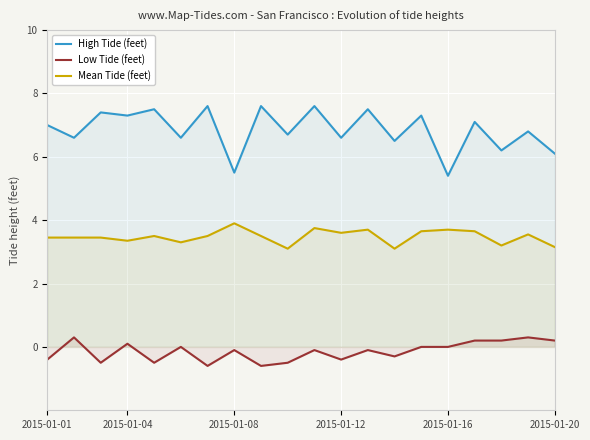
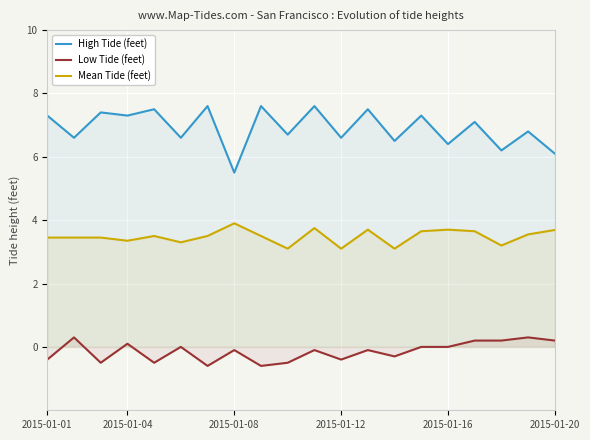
  {
    "High Tide (feet)": {
-     "2015-01-01": 7.0,
+     "2015-01-01": 7.3,
      "2015-01-04": 7.3,
      "2015-01-08": 5.5,
      "2015-01-12": 6.6,
-     "2015-01-16": 5.4,
+     "2015-01-16": 6.4,
      "2015-01-20": 6.1
    },
    "Mean Tide (feet)": {
      "2015-01-01": 3.5,
      "2015-01-04": 3.4,
      "2015-01-08": 3.9,
-     "2015-01-12": 3.6,
+     "2015-01-12": 3.1,
      "2015-01-16": 3.7,
-     "2015-01-20": 3.2
+     "2015-01-20": 3.7
    }
  }
